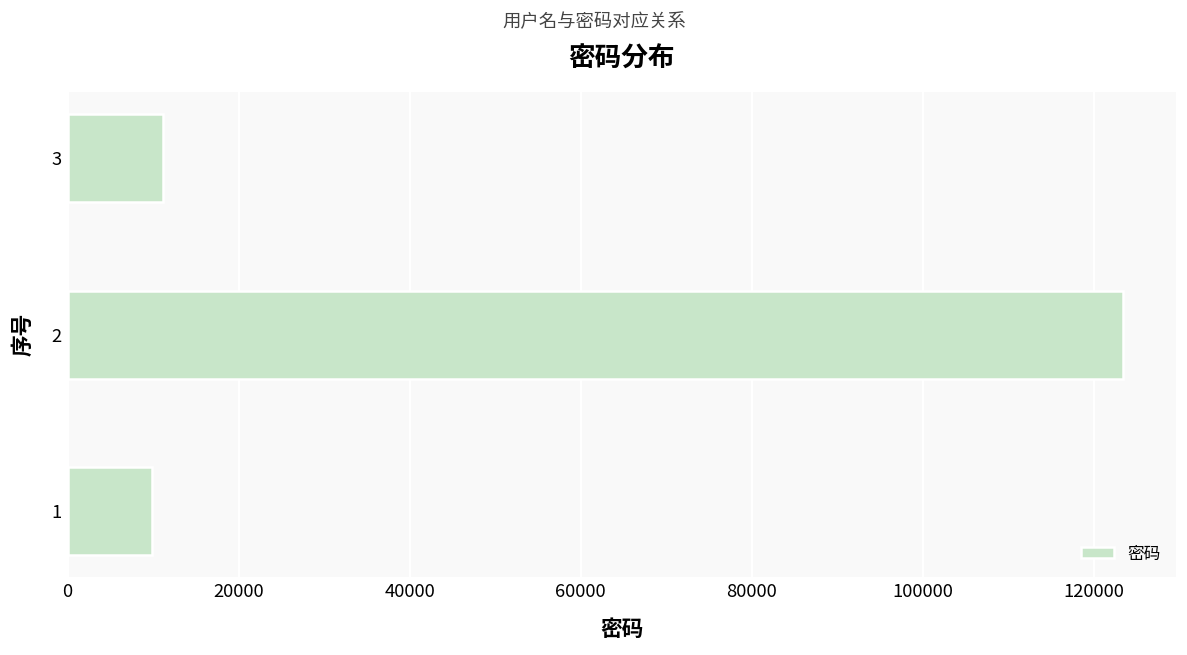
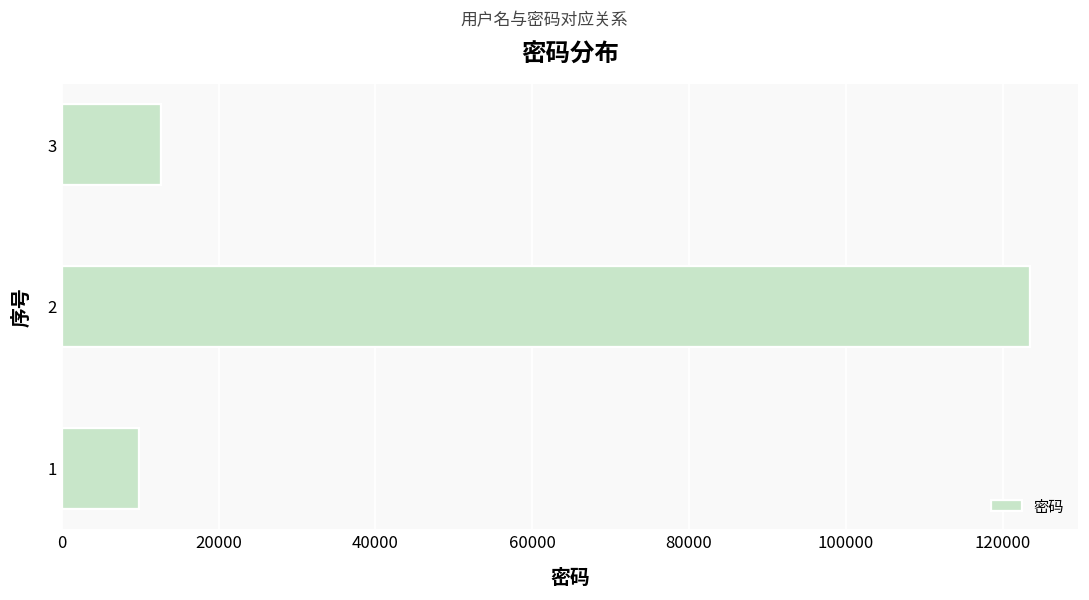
  {
-   "3": 11000,
+   "3": 13000,
    "2": 123000,
    "1": 10000
  }
